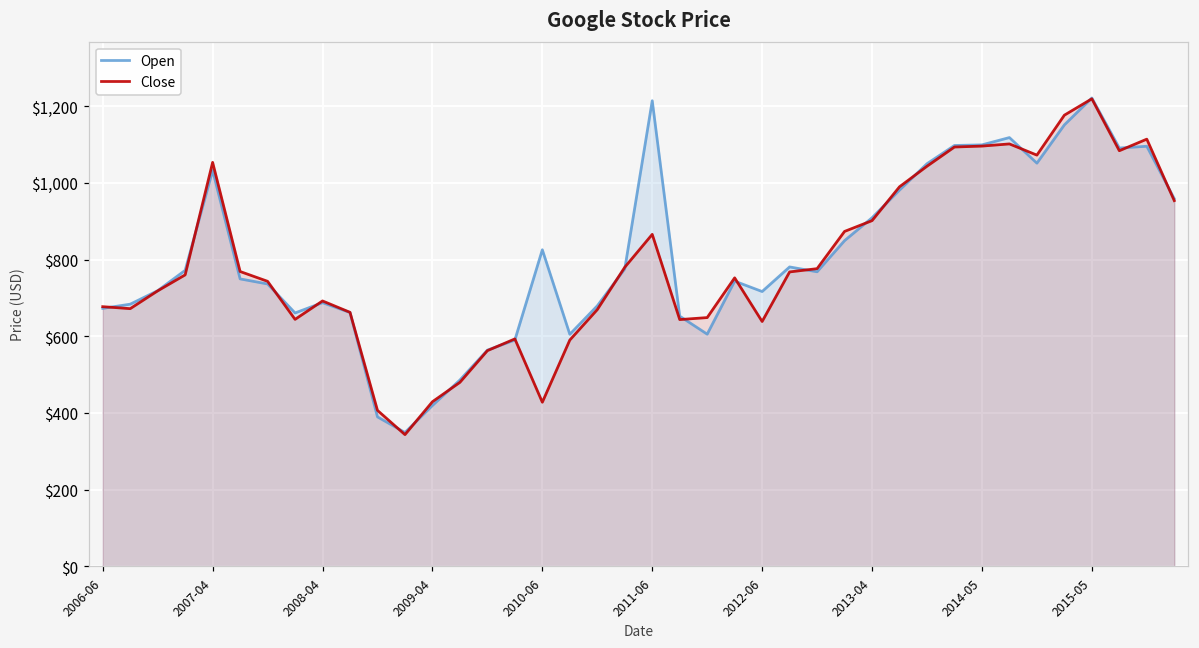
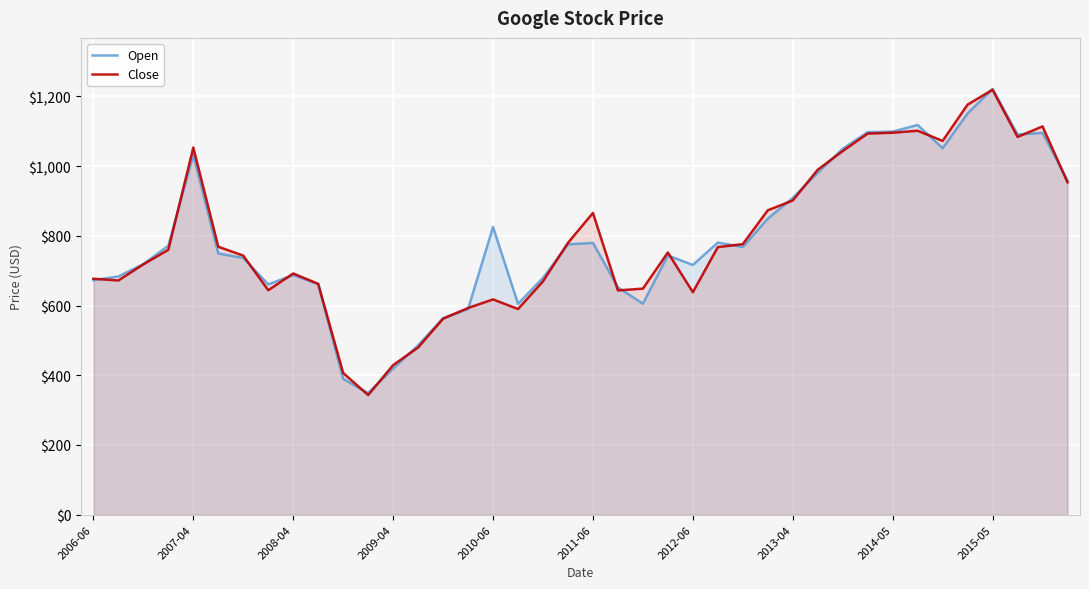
  {
    "Open": {
      "2007-04": "$1,030",
      "2009-04": "$420",
      "2010-06": "$830",
-     "2011-06": "$1,210",
+     "2011-06": "$780",
      "2012-06": "$720",
      "2013-04": "$910"
    },
    "Close": {
      "2007-04": "$1,050",
      "2009-04": "$430",
-     "2010-06": "$430",
+     "2010-06": "$620",
      "2011-06": "$870",
      "2012-06": "$640",
      "2013-04": "$900"
    }
  }
